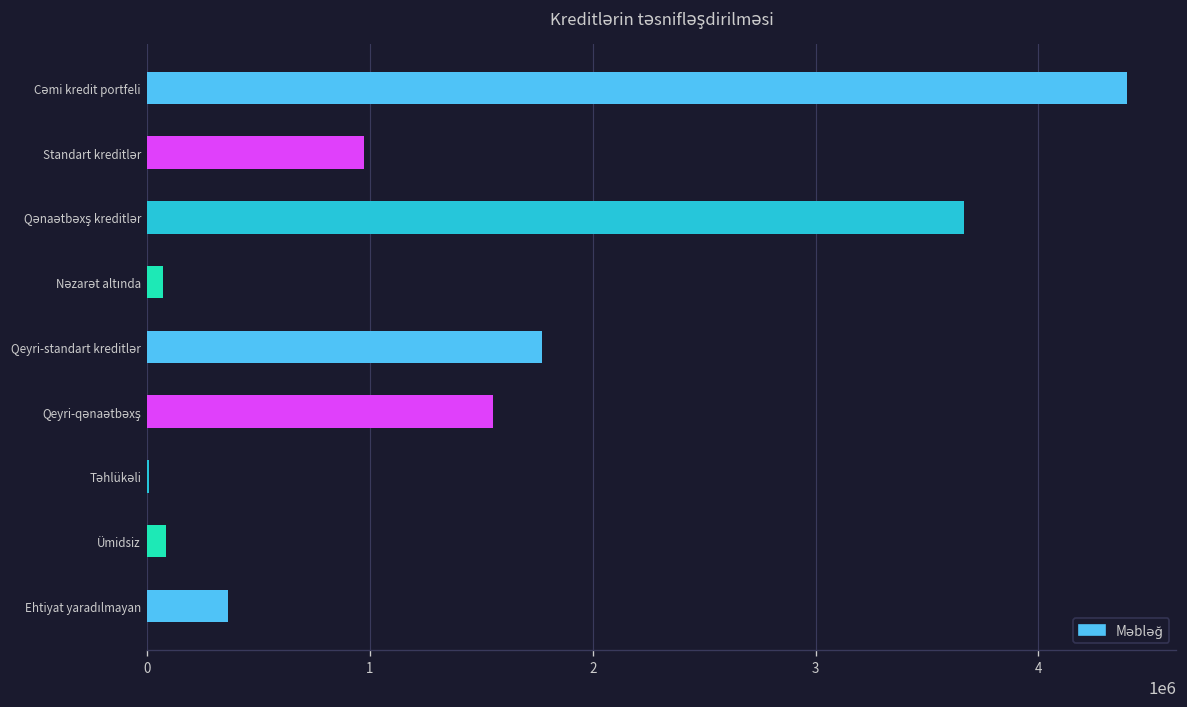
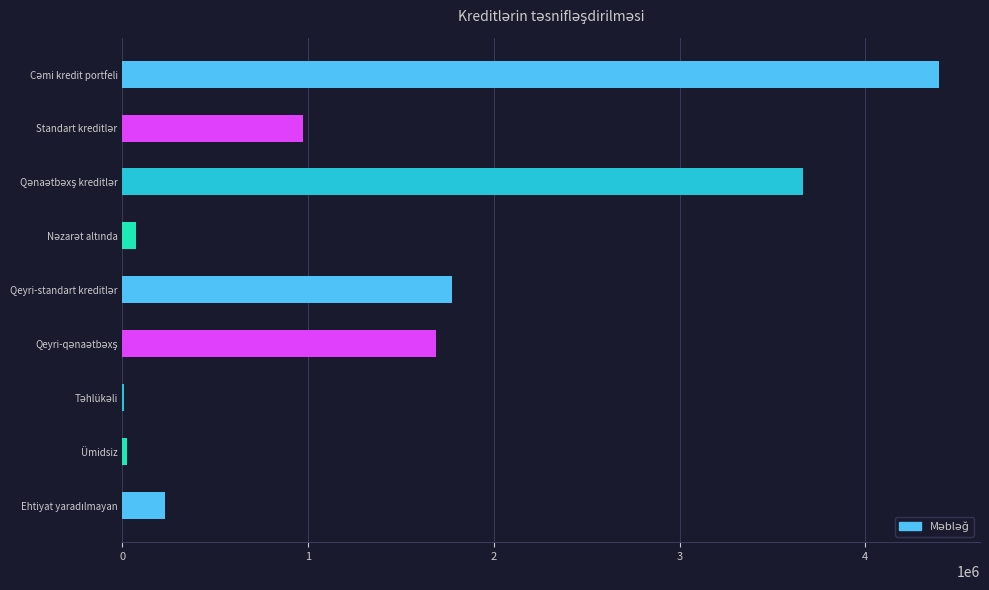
  {
    "Cəmi kredit portfeli": 4400000,
    "Standart kreditlər": 970000,
    "Qənaətbəxş kreditlər": 3670000,
    "Nəzarət altında": 70000,
    "Qeyri-standart kreditlər": 1770000,
-   "Qeyri-qənaətbəxş": 1550000,
-   "Ümidsiz": 90000,
-   "Ehtiyat yaradılmayan": 360000
+   "Qeyri-qənaətbəxş": 1690000,
+   "Ümidsiz": 20000,
+   "Ehtiyat yaradılmayan": 230000
  }
